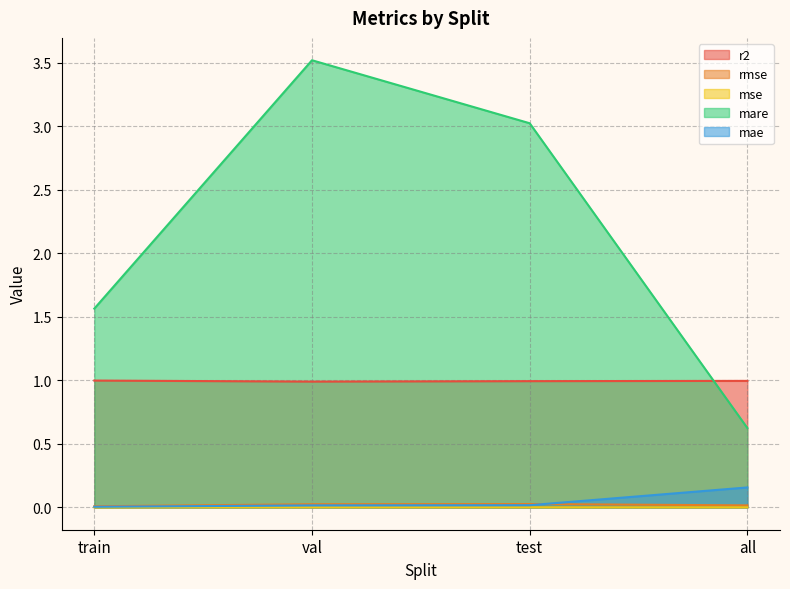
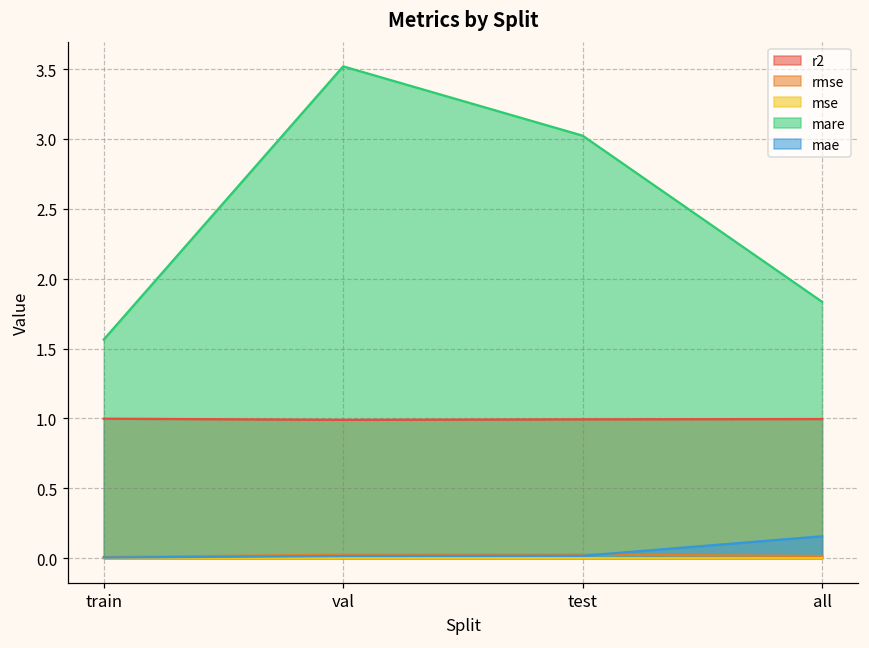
  {
    "mare": {
      "train": 1.56,
      "val": 3.52,
      "test": 3.02,
-     "all": 0.62
+     "all": 1.83
    },
    "mae": {
      "all": 0.16
    }
  }
